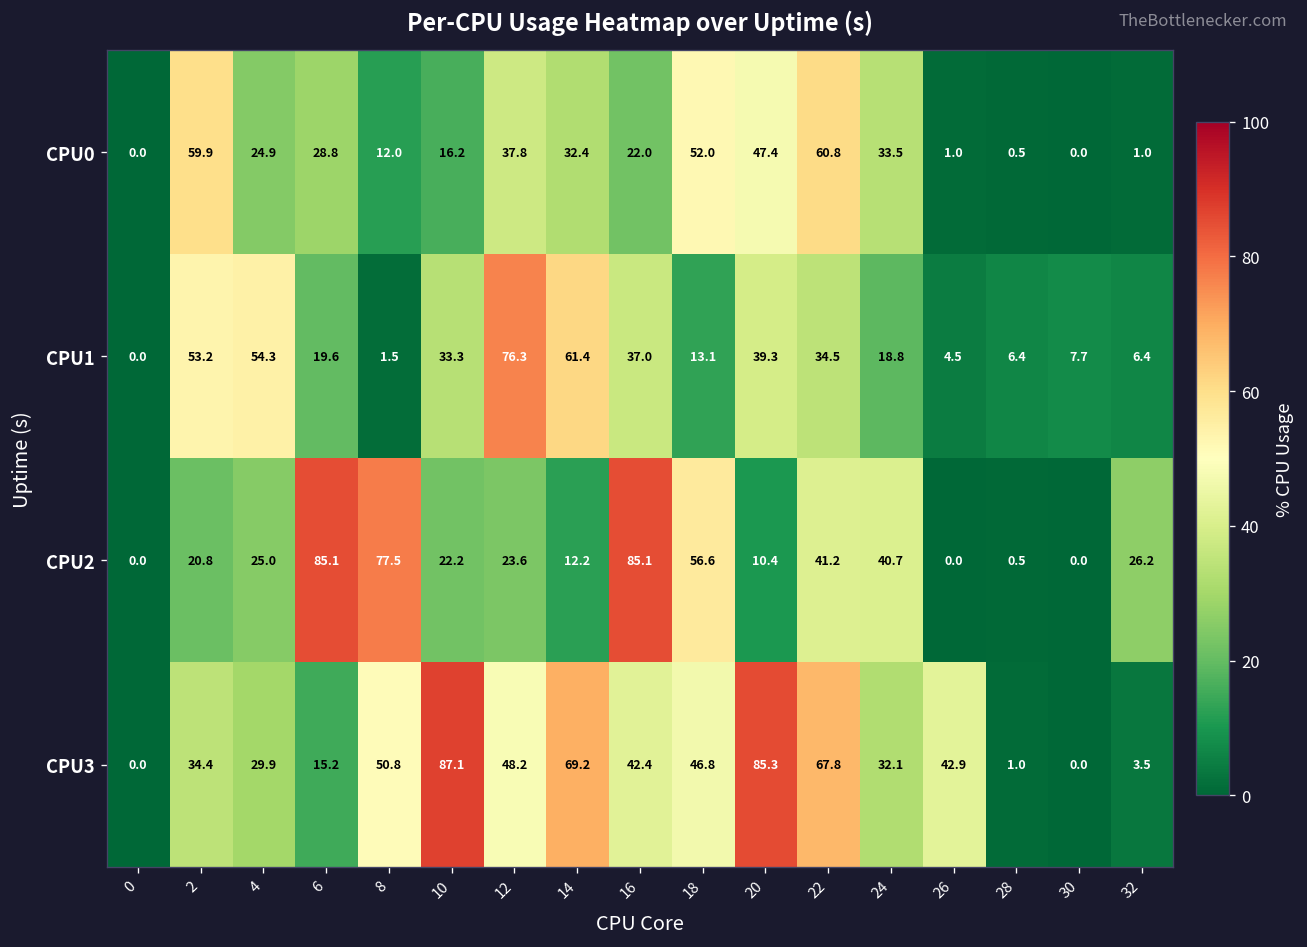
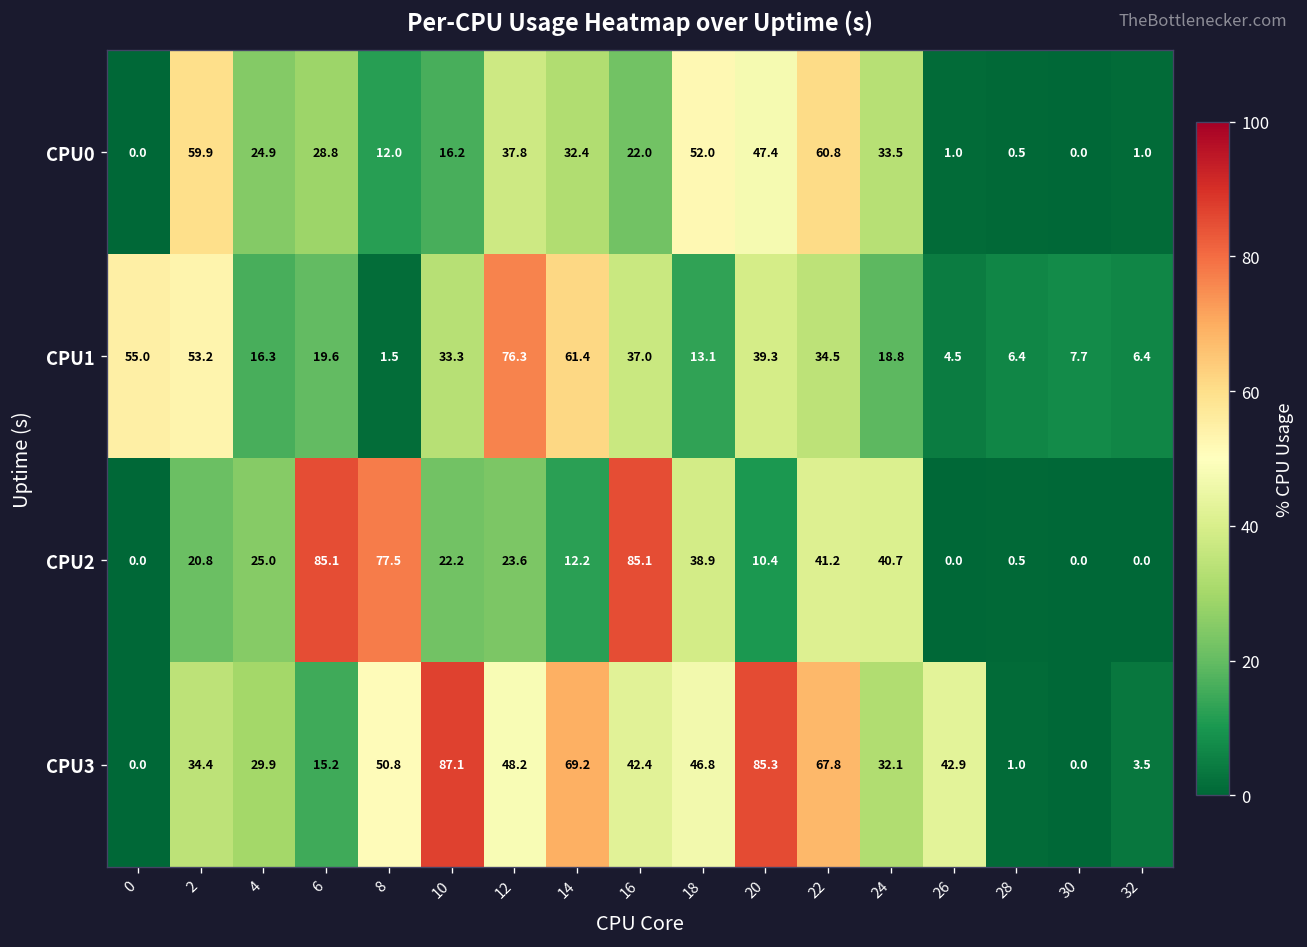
  {
    "CPU0": {
      "0": 0.0,
      "2": 59.9,
      "4": 24.9,
      "6": 28.8,
      "8": 12.0,
      "10": 16.2,
      "12": 37.8,
      "14": 32.4,
      "16": 22.0,
      "18": 52.0,
      "20": 47.4,
      "22": 60.8,
      "24": 33.5,
      "26": 1.0,
      "28": 0.5,
      "30": 0.0,
      "32": 1.0
    },
    "CPU1": {
-     "0": 0.0,
+     "0": 55.0,
      "2": 53.2,
-     "4": 54.3,
+     "4": 16.3,
      "6": 19.6,
      "8": 1.5,
      "10": 33.3,
      "12": 76.3,
      "14": 61.4,
      "16": 37.0,
      "18": 13.1,
      "20": 39.3,
      "22": 34.5,
      "24": 18.8,
      "26": 4.5,
      "28": 6.4,
      "30": 7.7,
      "32": 6.4
    },
    "CPU2": {
      "0": 0.0,
      "2": 20.8,
      "4": 25.0,
      "6": 85.1,
      "8": 77.5,
      "10": 22.2,
      "12": 23.6,
      "14": 12.2,
      "16": 85.1,
-     "18": 56.6,
+     "18": 38.9,
      "20": 10.4,
      "22": 41.2,
      "24": 40.7,
      "26": 0.0,
      "28": 0.5,
      "30": 0.0,
-     "32": 26.2
+     "32": 0.0
    },
    "CPU3": {
      "0": 0.0,
      "2": 34.4,
      "4": 29.9,
      "6": 15.2,
      "8": 50.8,
      "10": 87.1,
      "12": 48.2,
      "14": 69.2,
      "16": 42.4,
      "18": 46.8,
      "20": 85.3,
      "22": 67.8,
      "24": 32.1,
      "26": 42.9,
      "28": 1.0,
      "30": 0.0,
      "32": 3.5
    }
  }
